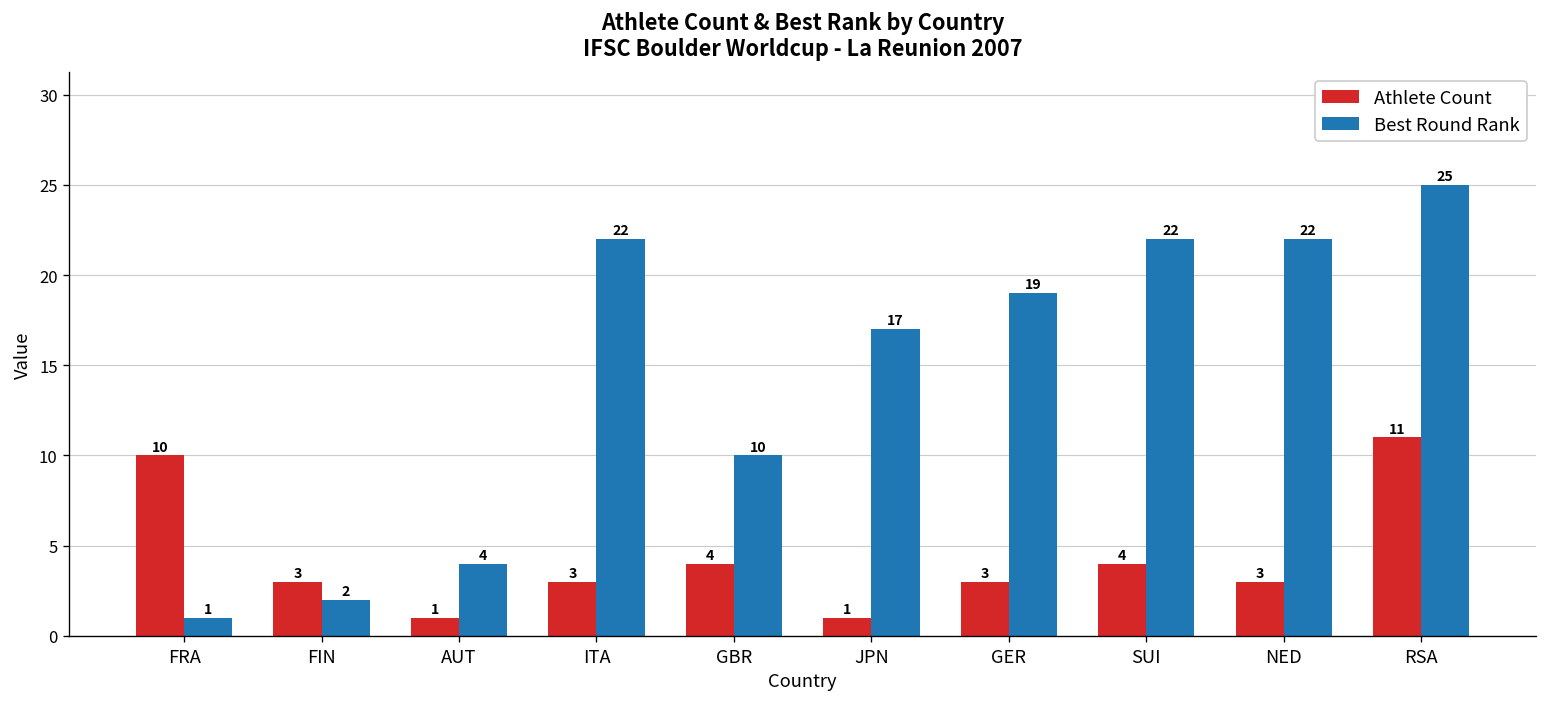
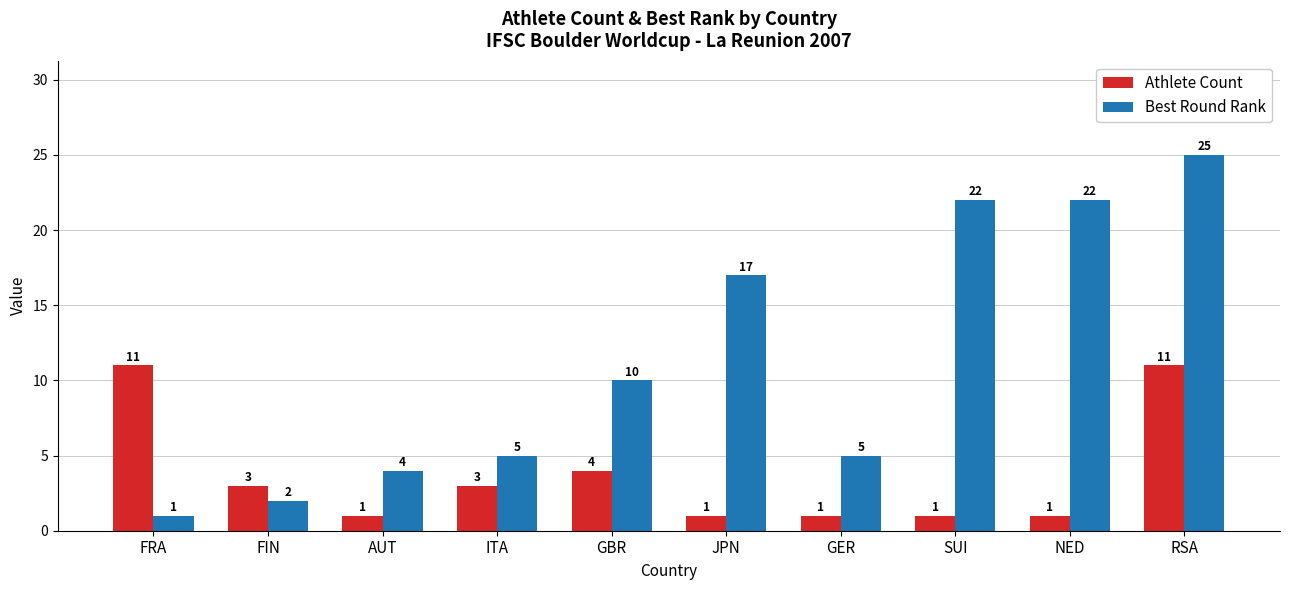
  {
    "Athlete Count": {
-     "FRA": 10,
+     "FRA": 11,
      "FIN": 3,
      "AUT": 1,
      "ITA": 3,
      "GBR": 4,
      "JPN": 1,
-     "GER": 3,
-     "SUI": 4,
-     "NED": 3,
+     "GER": 1,
+     "SUI": 1,
+     "NED": 1,
      "RSA": 11
    },
    "Best Round Rank": {
      "FRA": 1,
      "FIN": 2,
      "AUT": 4,
-     "ITA": 22,
+     "ITA": 5,
      "GBR": 10,
      "JPN": 17,
-     "GER": 19,
+     "GER": 5,
      "SUI": 22,
      "NED": 22,
      "RSA": 25
    }
  }
